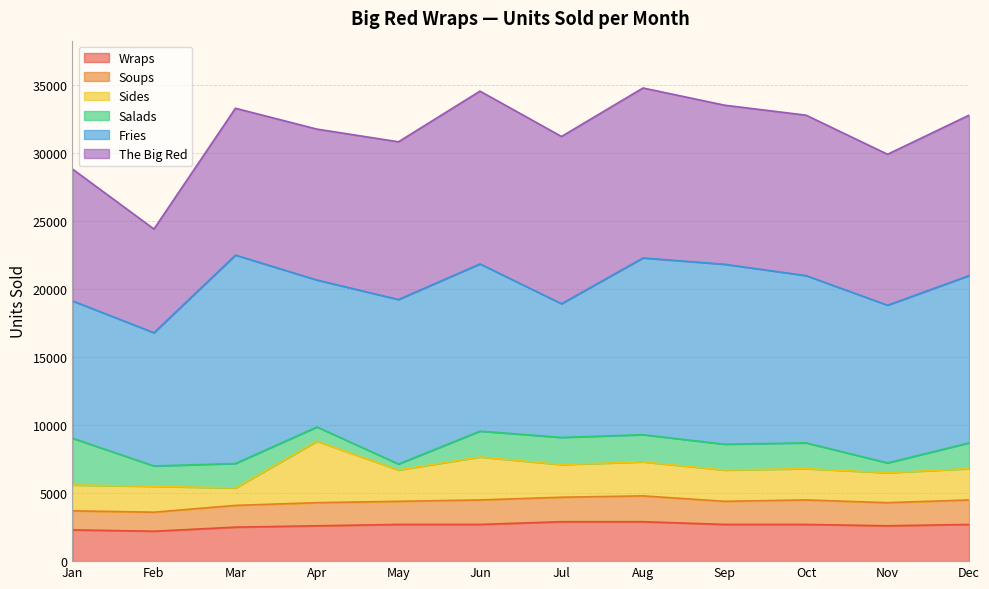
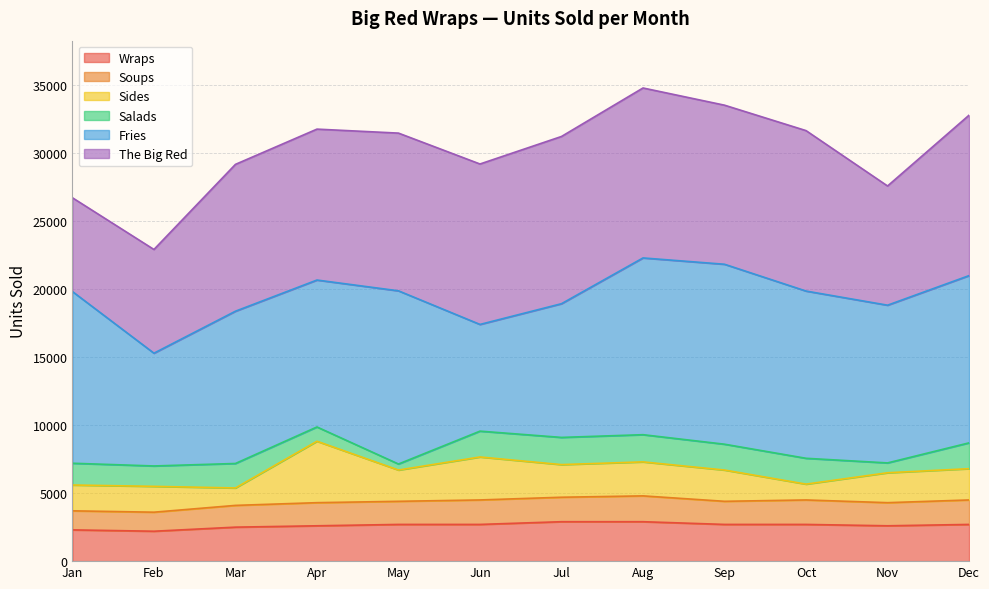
  {
    "Sides": {
      "Jan": 1900,
      "Feb": 1900,
      "Mar": 1300,
      "Apr": 4500,
      "May": 2300,
      "Jun": 3200,
      "Jul": 2400,
      "Aug": 2500,
      "Sep": 2300,
-     "Oct": 2300,
+     "Oct": 1200,
      "Nov": 2200,
      "Dec": 2300
    },
    "Salads": {
-     "Jan": 3400,
+     "Jan": 1600,
      "Feb": 1500,
      "Mar": 1800,
      "Apr": 1100,
      "May": 400,
      "Jun": 1900,
      "Jul": 2000,
      "Aug": 2000,
      "Sep": 1900,
      "Oct": 1900,
      "Nov": 700,
      "Dec": 1900
    },
    "Fries": {
-     "Jan": 10100,
-     "Feb": 9800,
-     "Mar": 15300,
+     "Jan": 12600,
+     "Feb": 8300,
+     "Mar": 11200,
      "Apr": 10800,
-     "May": 12100,
-     "Jun": 12300,
+     "May": 12700,
+     "Jun": 7800,
      "Jul": 9800,
      "Aug": 13000,
      "Sep": 13200,
      "Oct": 12300,
      "Nov": 11600,
      "Dec": 12300
    },
    "The Big Red": {
-     "Jan": 9700,
+     "Jan": 6900,
      "Feb": 7600,
      "Mar": 10800,
      "Apr": 11100,
      "May": 11600,
-     "Jun": 12700,
+     "Jun": 11800,
      "Jul": 12300,
      "Aug": 12500,
      "Sep": 11700,
      "Oct": 11800,
-     "Nov": 11100,
+     "Nov": 8800,
      "Dec": 11800
    }
  }
